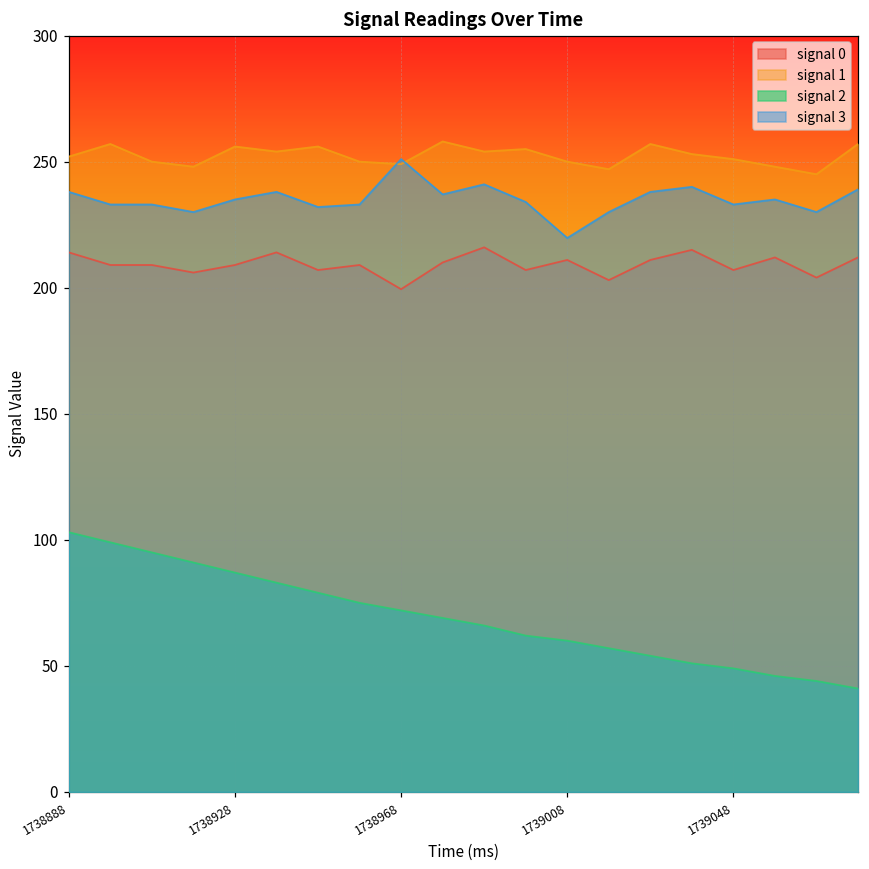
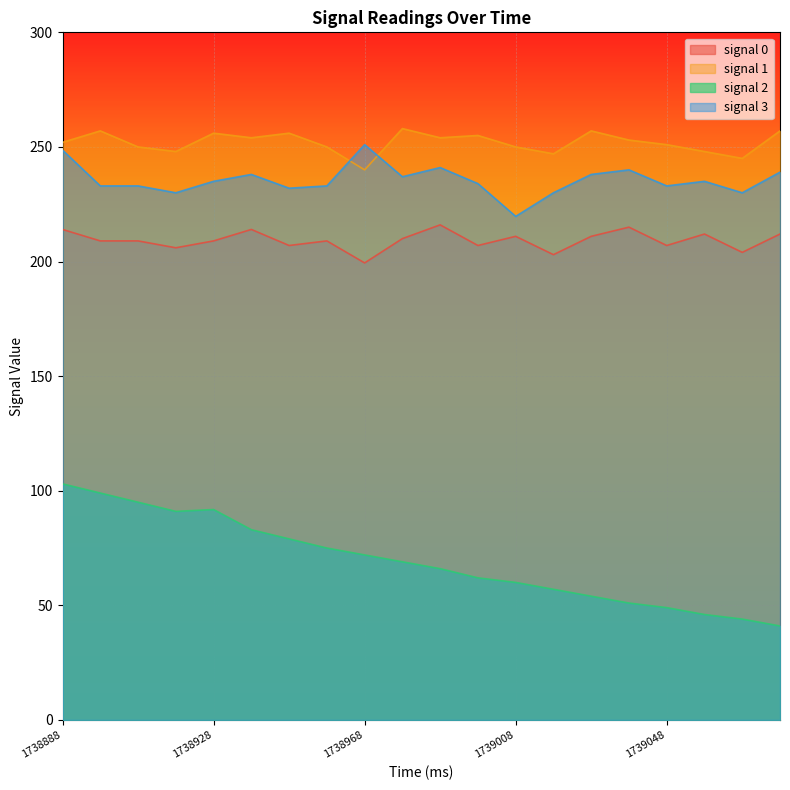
  {
    "signal 0": {
      "1738888": 214,
      "1738928": 209,
      "1738968": 199,
      "1739008": 211,
      "1739048": 207
    },
    "signal 1": {
      "1738888": 252,
      "1738928": 256,
-     "1738968": 249,
+     "1738968": 240,
      "1739008": 250,
      "1739048": 251
    },
    "signal 2": {
      "1738888": 103,
-     "1738928": 87,
+     "1738928": 92,
      "1738968": 72,
      "1739008": 60,
      "1739048": 49
    },
    "signal 3": {
-     "1738888": 238,
+     "1738888": 249,
      "1738928": 235,
      "1738968": 251,
      "1739008": 220,
      "1739048": 233
    }
  }
